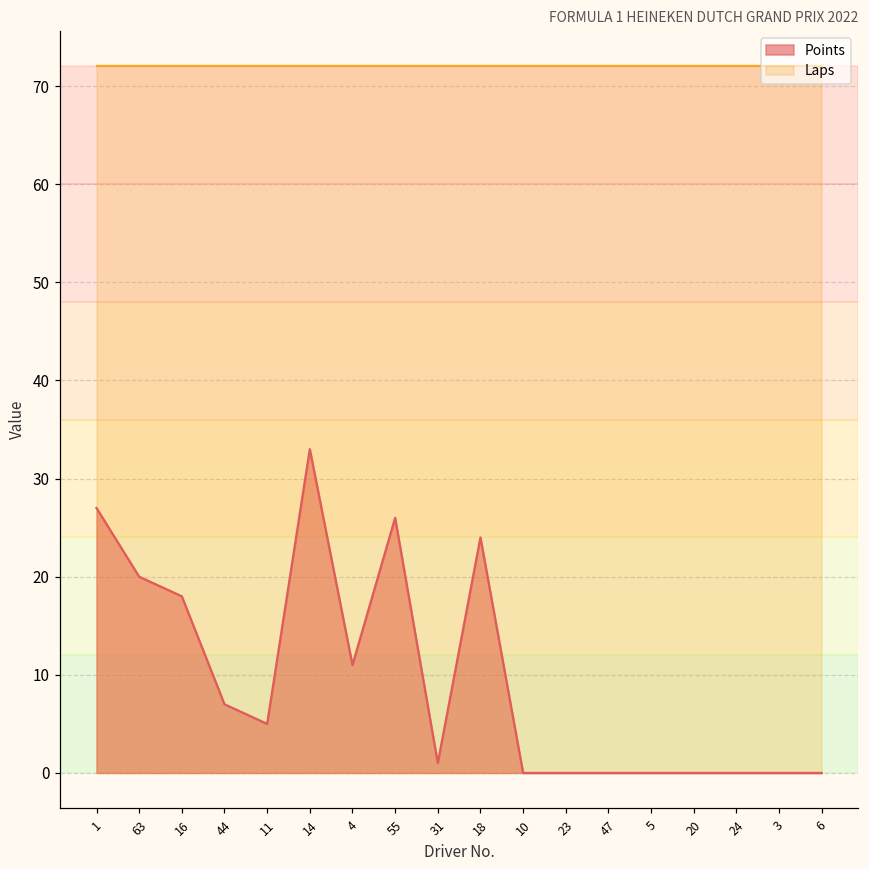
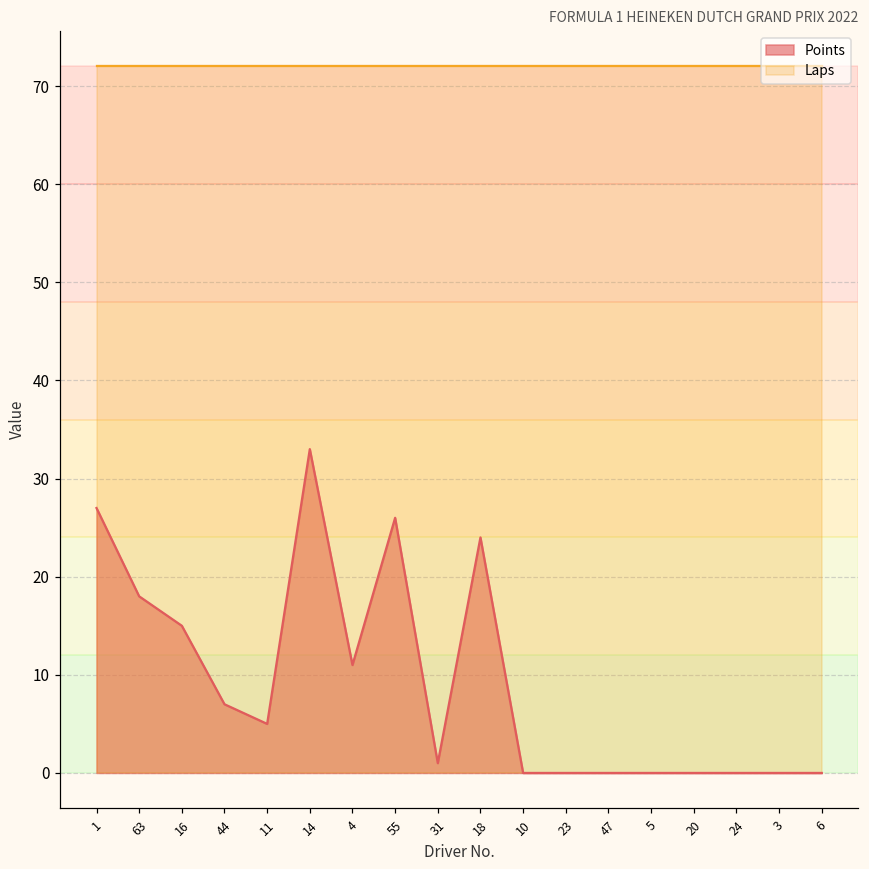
  {
    "Points": {
      "1": 27,
-     "63": 20,
-     "16": 18,
+     "63": 18,
+     "16": 15,
      "44": 7,
      "11": 5,
      "14": 33,
      "4": 11,
      "55": 26,
      "31": 1,
      "18": 24,
      "10": 0,
      "23": 0,
      "47": 0,
      "5": 0,
      "20": 0,
      "24": 0,
      "3": 0,
      "6": 0
    },
    "Laps": {
      "1": 72,
      "63": 72,
      "16": 72,
      "44": 72,
      "11": 72,
      "14": 72,
      "4": 72,
      "55": 72,
      "31": 72,
      "18": 72,
      "10": 72,
      "23": 72,
      "47": 72,
      "5": 72,
      "20": 72,
      "24": 72
    }
  }
